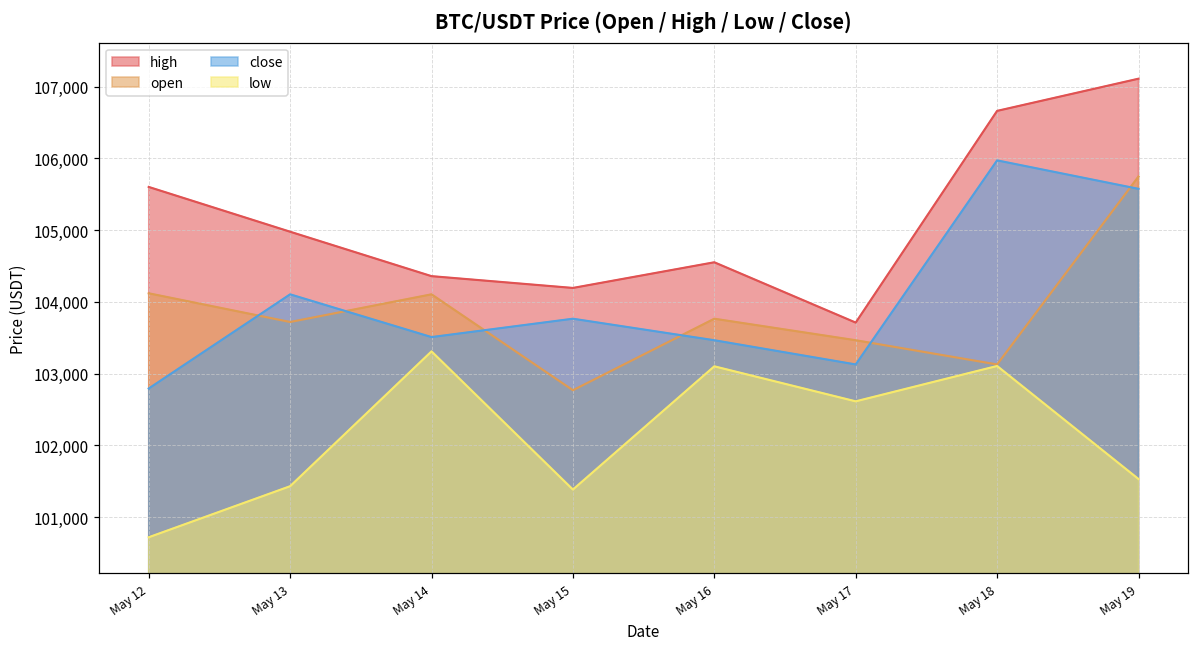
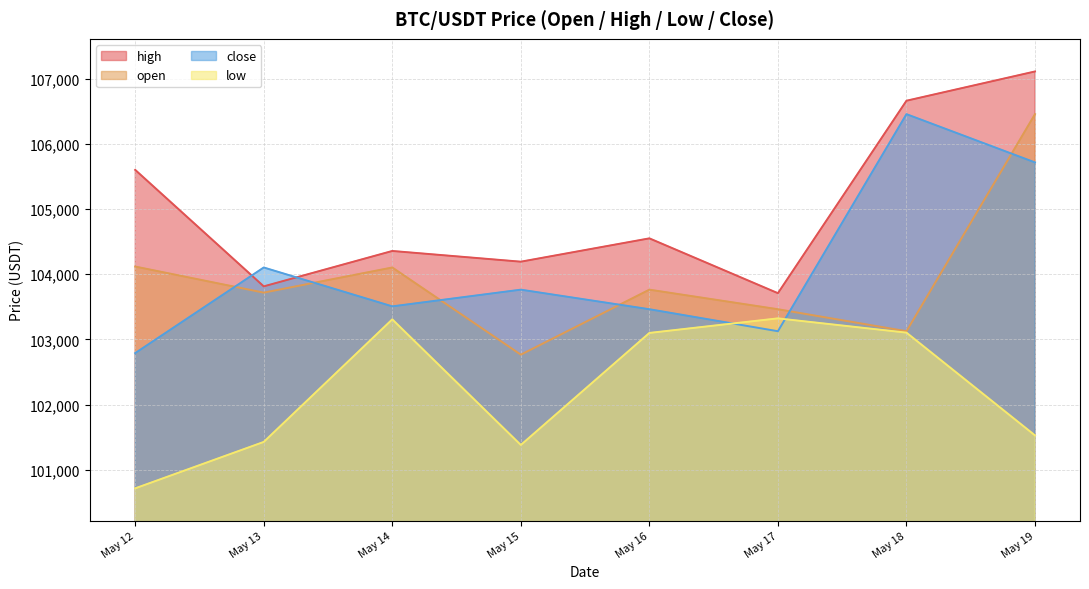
  {
    "high": {
      "May 12": "105,600",
-     "May 13": "105,000",
+     "May 13": "103,800",
      "May 14": "104,400",
      "May 15": "104,200",
      "May 16": "104,600",
      "May 17": "103,700",
      "May 18": "106,700",
      "May 19": "107,100"
    },
    "open": {
      "May 12": "104,100",
      "May 13": "103,700",
      "May 14": "104,100",
      "May 15": "102,800",
      "May 16": "103,800",
      "May 17": "103,500",
-     "May 19": "105,700"
+     "May 19": "106,500"
    },
    "close": {
      "May 12": "102,800",
      "May 13": "104,100",
      "May 14": "103,500",
      "May 15": "103,800",
      "May 16": "103,500",
      "May 17": "103,100",
-     "May 18": "106,000",
-     "May 19": "105,600"
+     "May 18": "106,500",
+     "May 19": "105,700"
    },
    "low": {
      "May 12": "100,700",
      "May 13": "101,400",
      "May 14": "103,300",
      "May 15": "101,400",
      "May 16": "103,100",
-     "May 17": "102,600",
+     "May 17": "103,300",
      "May 19": "101,500"
    }
  }
